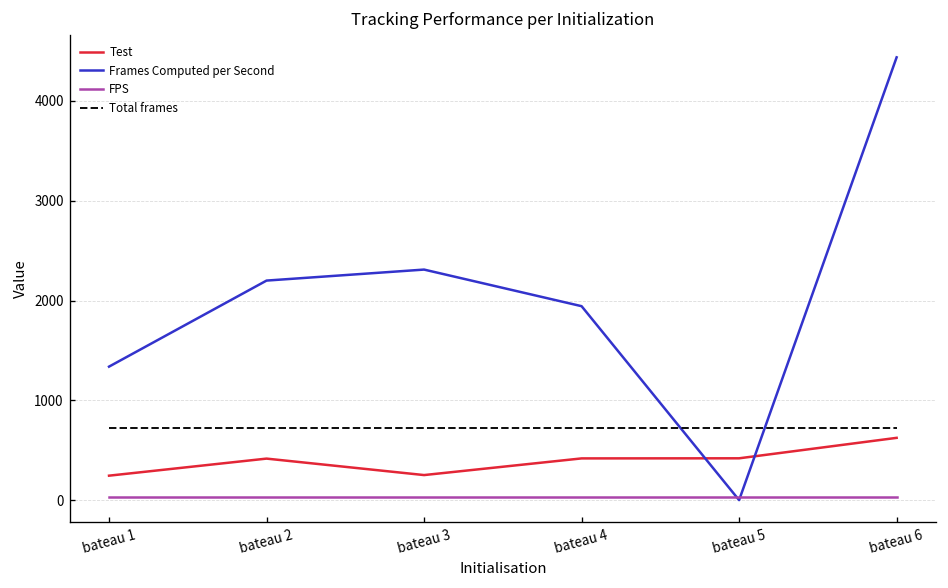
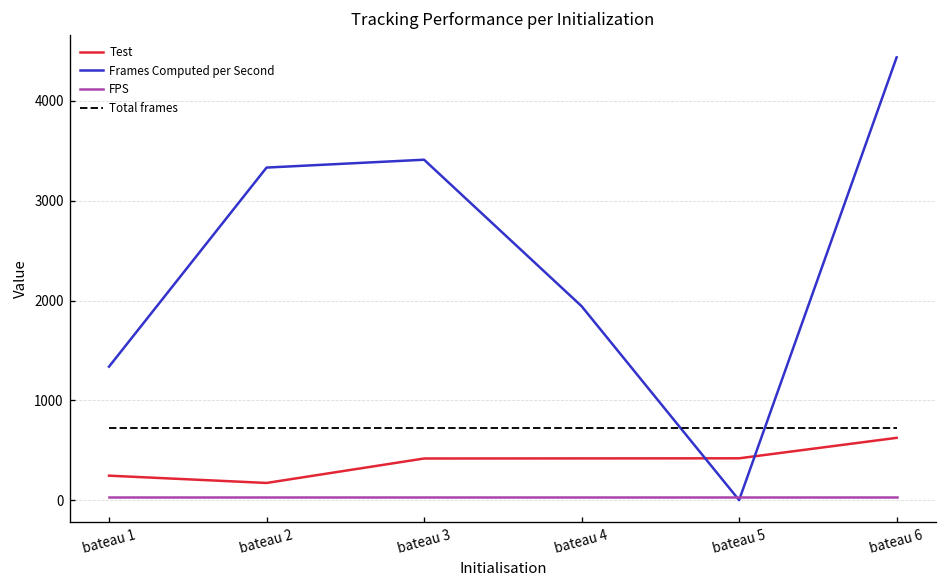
  {
    "Test": {
      "bateau 1": 200,
-     "bateau 2": 400,
-     "bateau 3": 300,
+     "bateau 2": 200,
+     "bateau 3": 400,
      "bateau 4": 400,
      "bateau 5": 400,
      "bateau 6": 600
    },
    "Frames Computed per Second": {
      "bateau 1": 1300,
-     "bateau 2": 2200,
-     "bateau 3": 2300,
+     "bateau 2": 3300,
+     "bateau 3": 3400,
      "bateau 4": 1900,
      "bateau 6": 4400
    },
    "FPS": {
      "bateau 1": 0,
      "bateau 2": 0,
      "bateau 3": 0,
      "bateau 4": 0,
      "bateau 6": 0
    },
    "Total frames": {
      "bateau 1": 700,
      "bateau 2": 700,
      "bateau 3": 700,
      "bateau 4": 700,
      "bateau 5": 700,
      "bateau 6": 700
    }
  }
